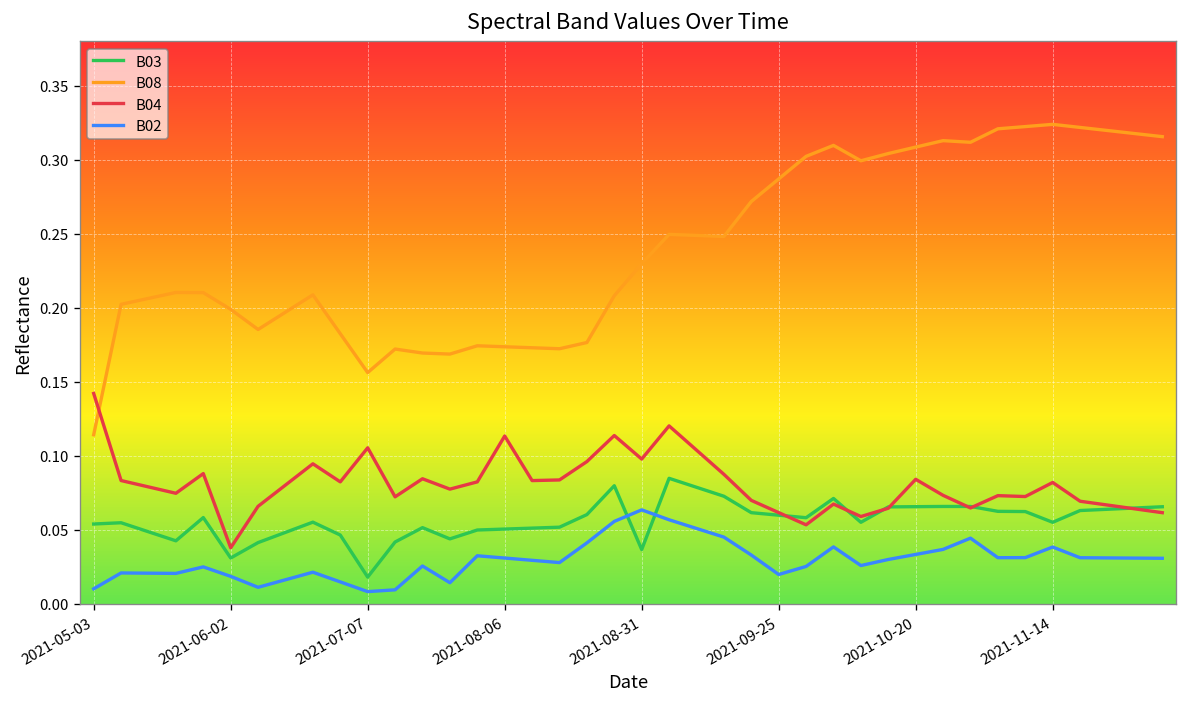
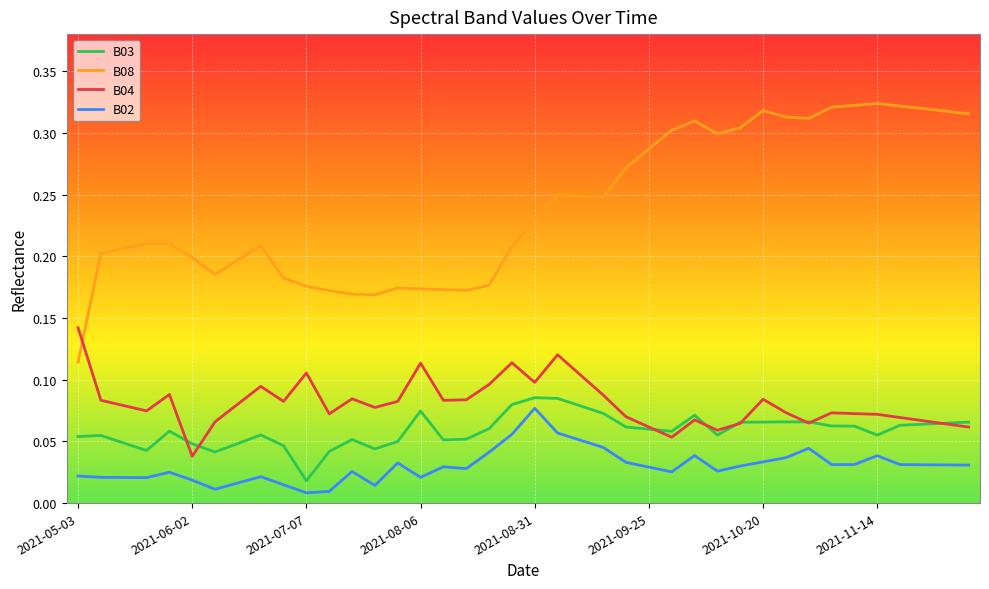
  {
    "B03": {
      "2021-05-03": 0.054,
-     "2021-06-02": 0.031,
+     "2021-06-02": 0.048,
      "2021-07-07": 0.018,
-     "2021-08-06": 0.051,
-     "2021-08-31": 0.037,
+     "2021-08-06": 0.075,
+     "2021-08-31": 0.085,
      "2021-10-20": 0.066,
      "2021-11-14": 0.055
    },
    "B08": {
      "2021-05-03": 0.114,
      "2021-06-02": 0.199,
-     "2021-07-07": 0.156,
+     "2021-07-07": 0.176,
      "2021-08-06": 0.174,
      "2021-08-31": 0.230,
      "2021-09-25": 0.287,
-     "2021-10-20": 0.308,
+     "2021-10-20": 0.318,
      "2021-11-14": 0.324
    },
    "B04": {
      "2021-05-03": 0.142,
      "2021-06-02": 0.038,
      "2021-07-07": 0.105,
      "2021-08-06": 0.113,
      "2021-08-31": 0.098,
      "2021-10-20": 0.084,
-     "2021-11-14": 0.082
+     "2021-11-14": 0.072
    },
    "B02": {
-     "2021-05-03": 0.010,
+     "2021-05-03": 0.022,
      "2021-06-02": 0.019,
      "2021-07-07": 0.008,
-     "2021-08-06": 0.031,
-     "2021-08-31": 0.064,
-     "2021-09-25": 0.020,
+     "2021-08-06": 0.021,
+     "2021-08-31": 0.077,
+     "2021-09-25": 0.029,
      "2021-10-20": 0.033,
      "2021-11-14": 0.038
    }
  }
